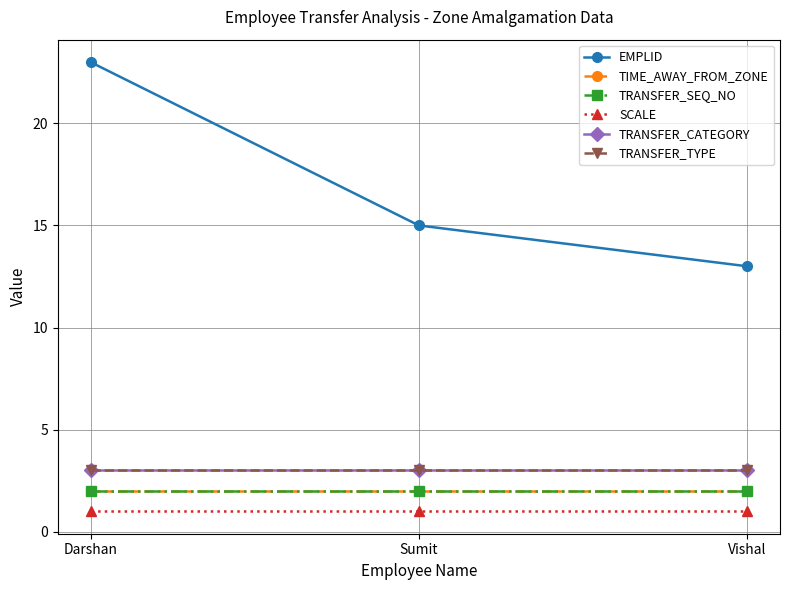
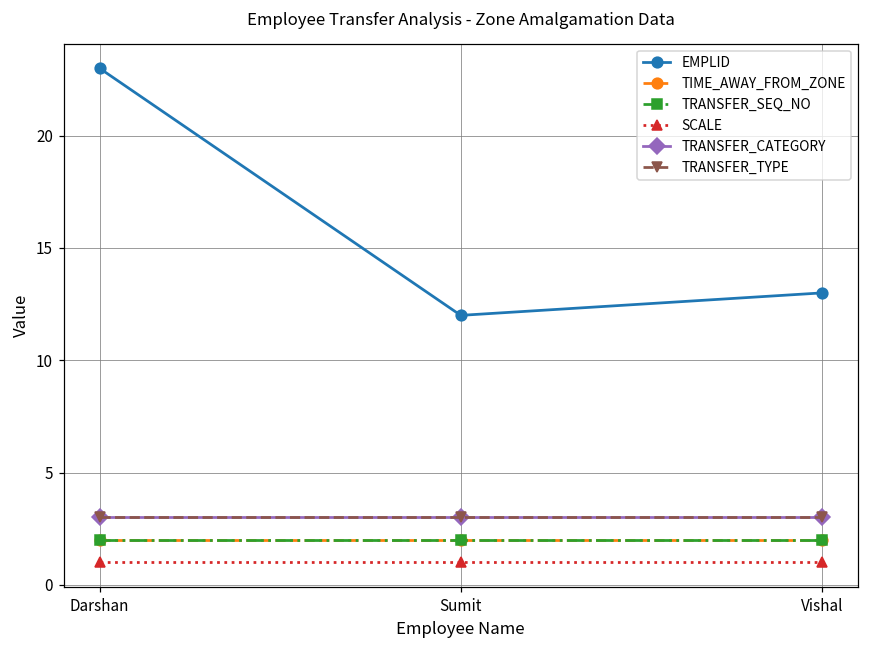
  {
    "EMPLID": {
      "Darshan": 23,
-     "Sumit": 15,
+     "Sumit": 12,
      "Vishal": 13
    },
    "TRANSFER_SEQ_NO": {
      "Darshan": 2,
      "Sumit": 2,
      "Vishal": 2
    },
    "SCALE": {
      "Darshan": 1,
      "Sumit": 1,
      "Vishal": 1
    },
    "TRANSFER_TYPE": {
      "Darshan": 3,
      "Sumit": 3,
      "Vishal": 3
    }
  }
